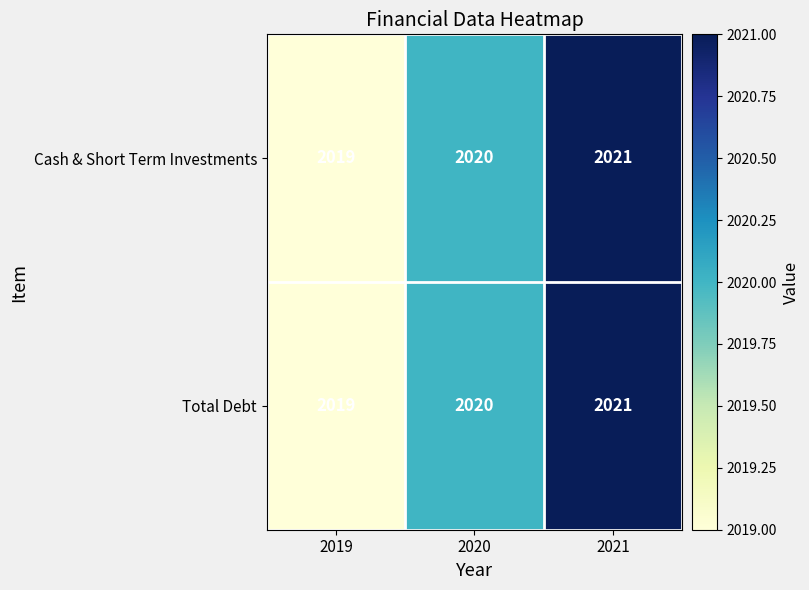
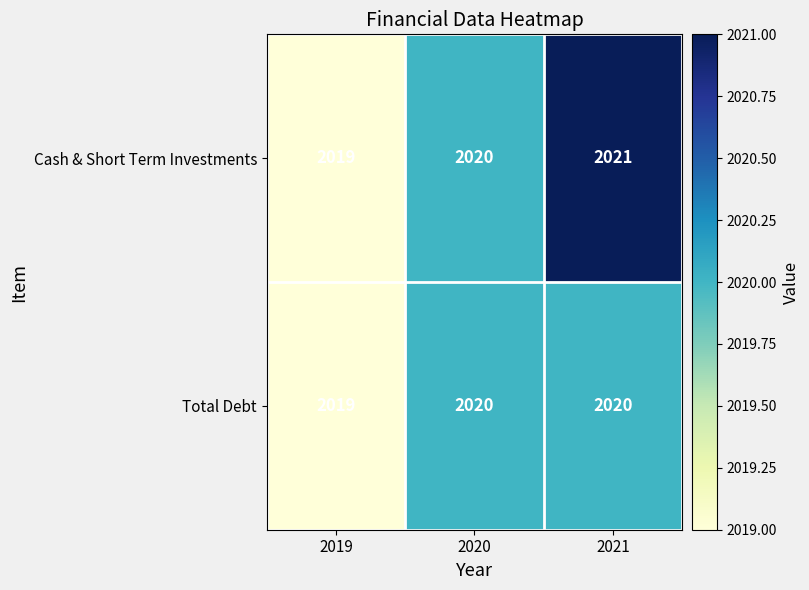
  {
    "Cash & Short Term Investments": {
      "2020": 2020,
      "2021": 2021
    },
    "Total Debt": {
      "2020": 2020,
-     "2021": 2021
+     "2021": 2020
    }
  }
